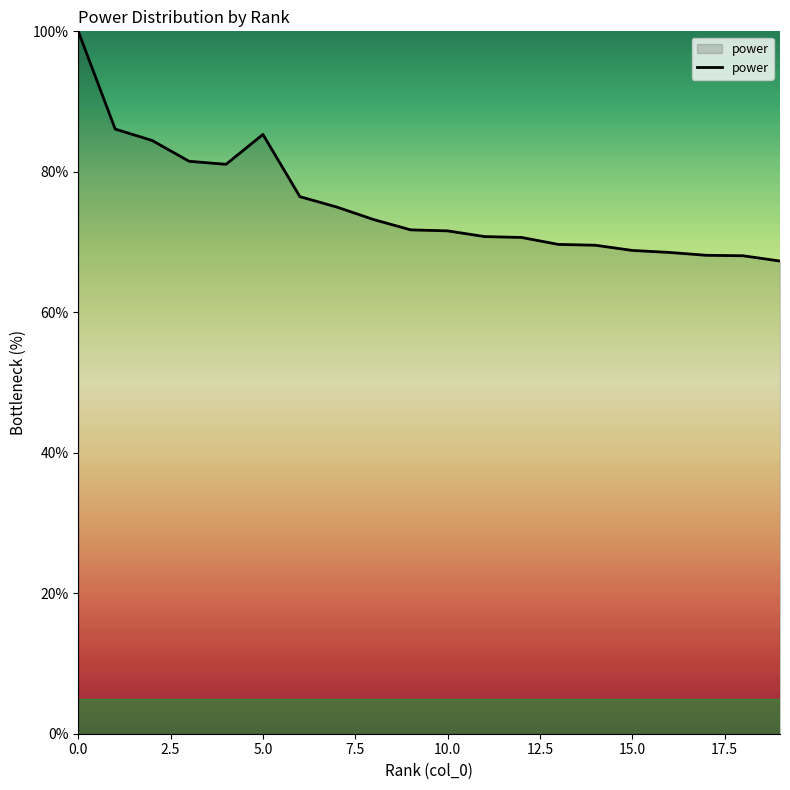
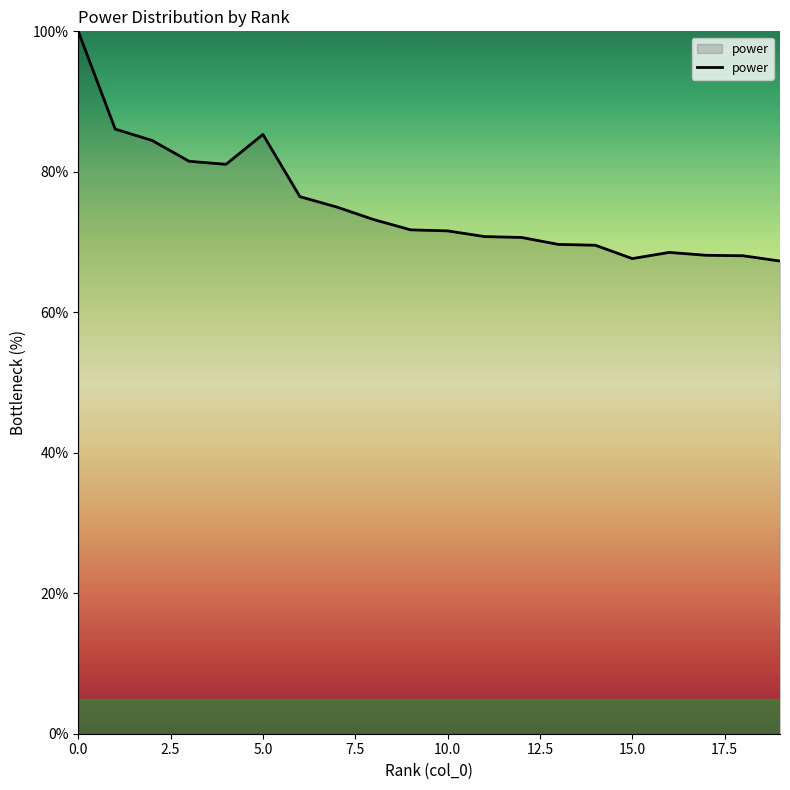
  {
    "0.0": "100%",
    "5.0": "85%",
    "10.0": "72%",
-   "15.0": "69%"
+   "15.0": "68%"
  }
